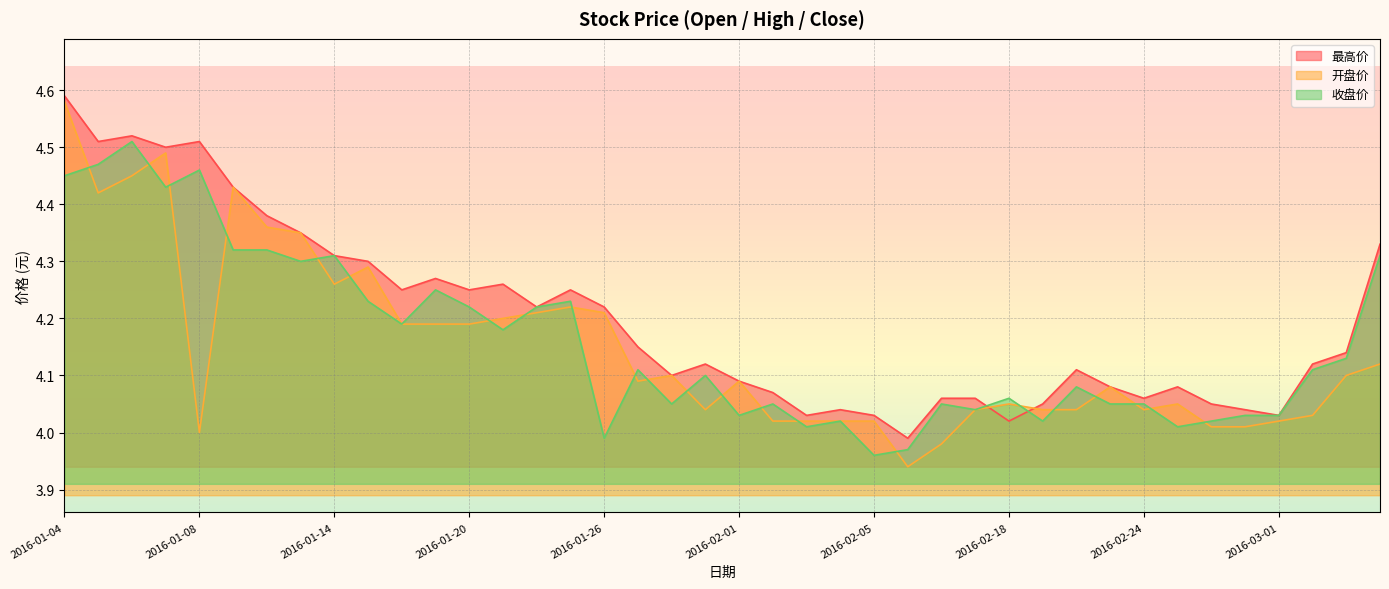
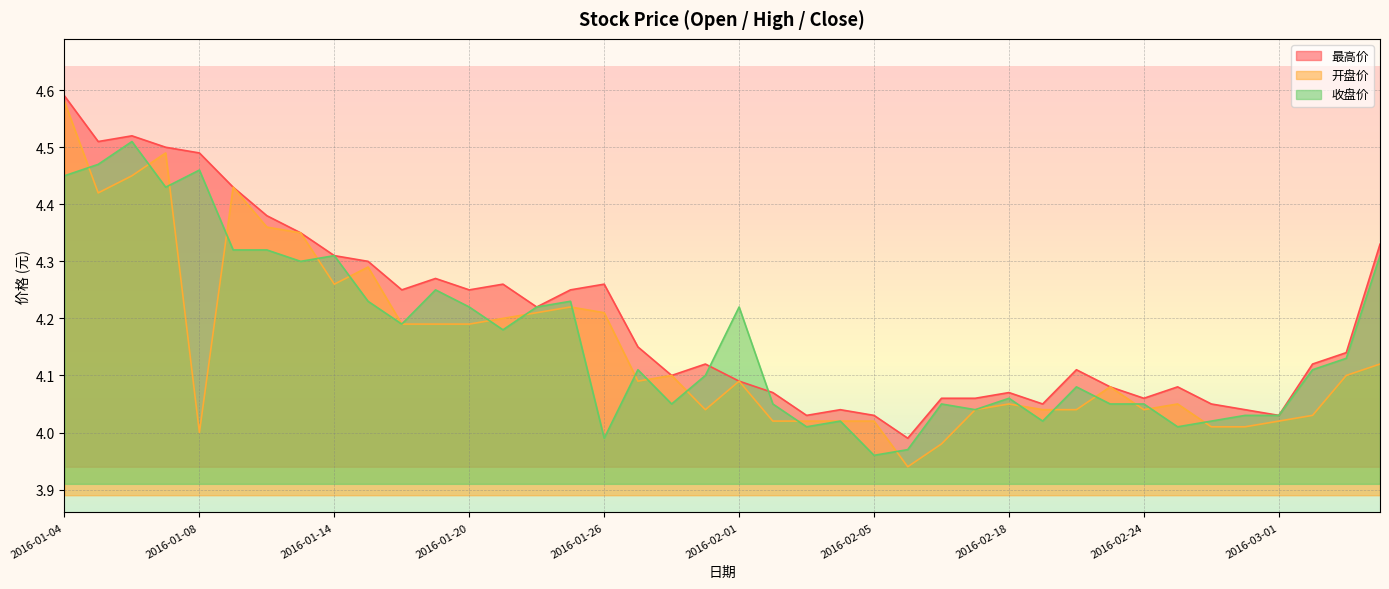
  {
    "最高价": {
      "2016-01-04": 4.59,
-     "2016-01-08": 4.51,
+     "2016-01-08": 4.49,
      "2016-01-20": 4.25,
-     "2016-01-26": 4.22,
+     "2016-01-26": 4.26,
      "2016-02-05": 4.03,
-     "2016-02-18": 4.02,
+     "2016-02-18": 4.07,
      "2016-02-24": 4.06
    },
    "开盘价": {
      "2016-01-04": 4.58,
      "2016-01-08": 4.00,
      "2016-01-14": 4.26,
      "2016-01-20": 4.19,
      "2016-01-26": 4.21,
      "2016-02-05": 4.02,
      "2016-02-18": 4.05,
      "2016-02-24": 4.04,
      "2016-03-01": 4.02
    },
    "收盘价": {
      "2016-01-04": 4.45,
      "2016-01-08": 4.46,
      "2016-01-20": 4.22,
      "2016-01-26": 3.99,
-     "2016-02-01": 4.03,
+     "2016-02-01": 4.22,
      "2016-02-05": 3.96,
      "2016-02-18": 4.06,
      "2016-02-24": 4.05
    }
  }
